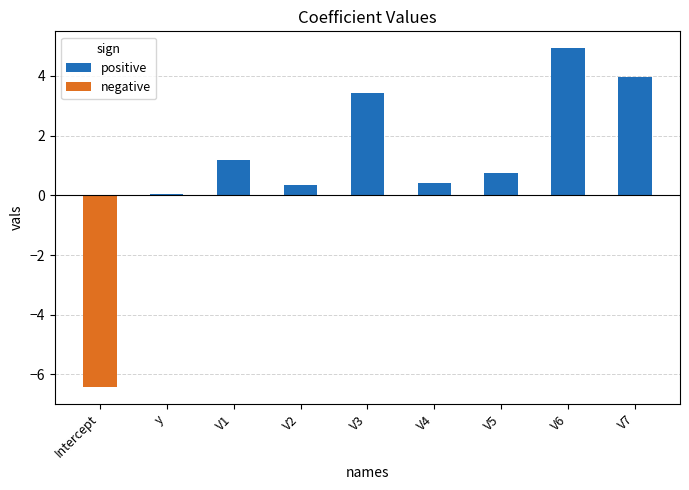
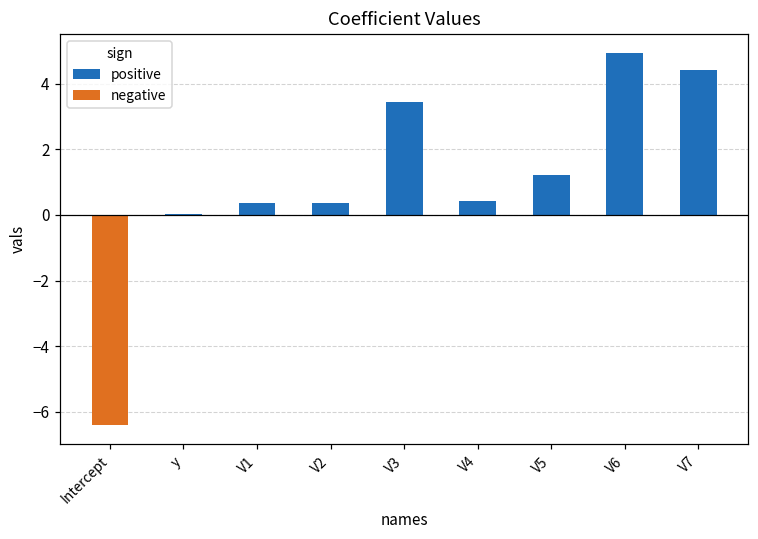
  {
    "Intercept": -6.4,
-   "V1": 1.2,
+   "V1": 0.4,
    "V2": 0.4,
    "V3": 3.4,
    "V4": 0.4,
-   "V5": 0.8,
+   "V5": 1.2,
    "V6": 4.9,
-   "V7": 4.0
+   "V7": 4.4
  }
